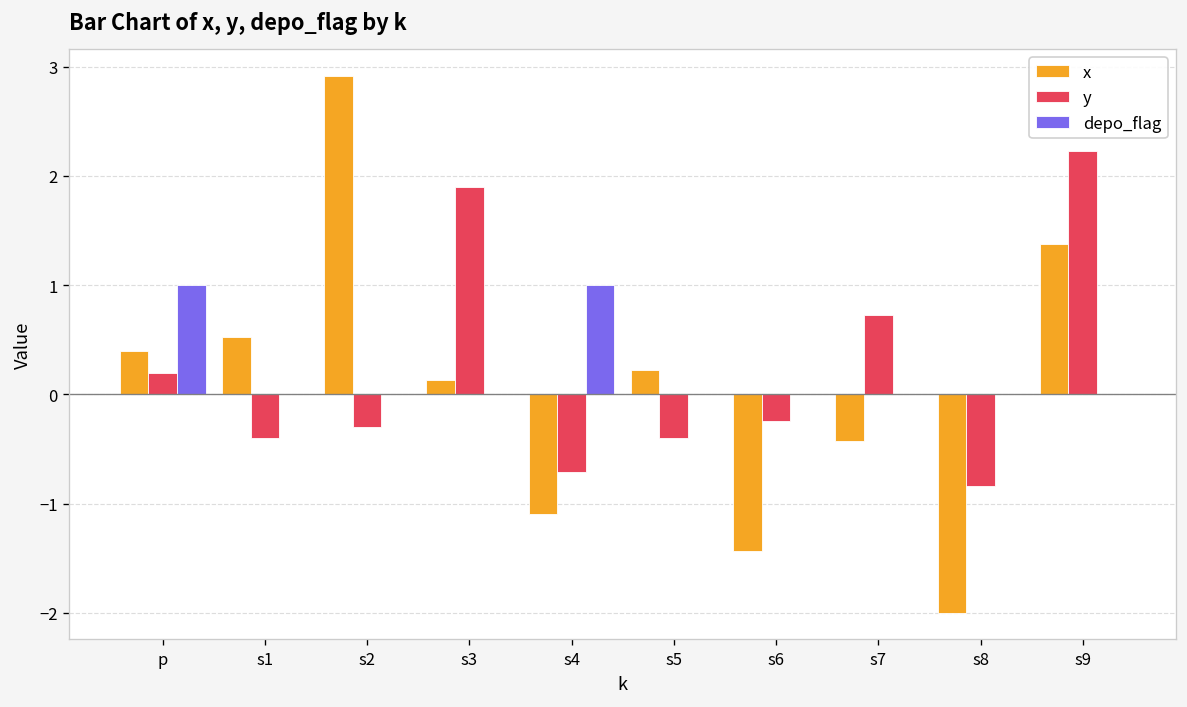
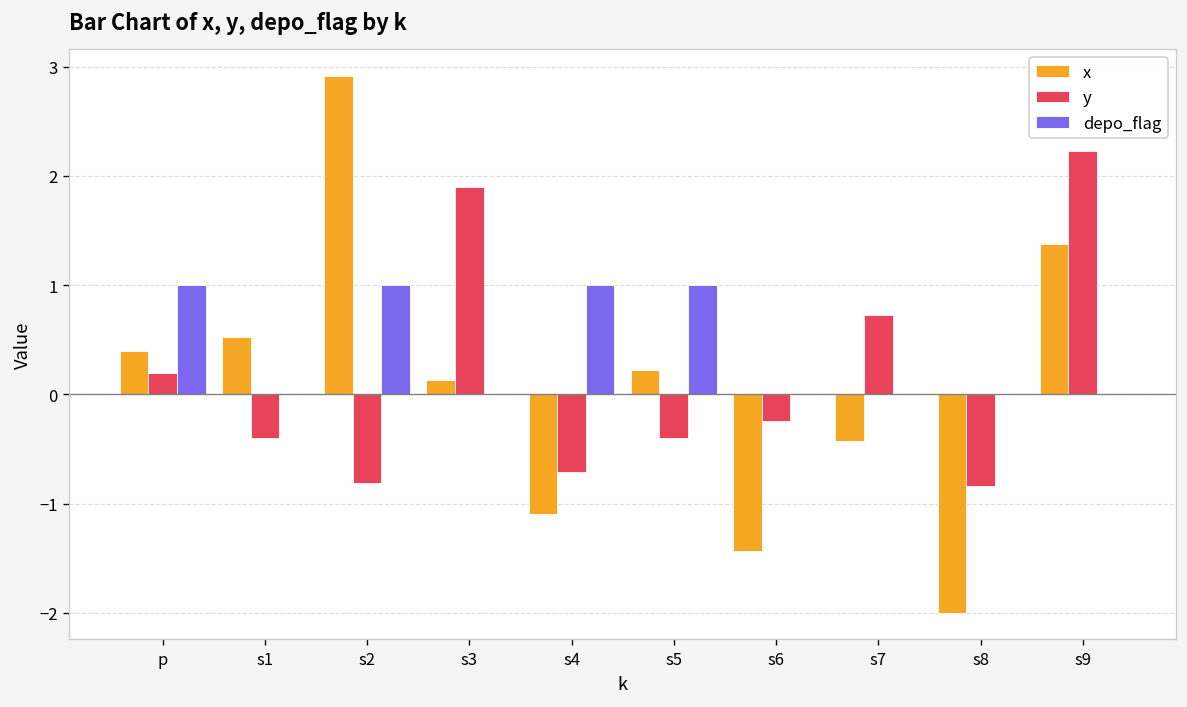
  {
    "x": {
      "p": 0.4,
      "s1": 0.5,
      "s2": 2.9,
      "s3": 0.1,
      "s4": -1.1,
      "s5": 0.2,
      "s6": -1.4,
      "s7": -0.4,
      "s8": -2.0,
      "s9": 1.4
    },
    "y": {
      "p": 0.2,
      "s1": -0.4,
-     "s2": -0.3,
+     "s2": -0.8,
      "s3": 1.9,
      "s4": -0.7,
      "s5": -0.4,
      "s6": -0.2,
      "s7": 0.7,
      "s8": -0.8,
      "s9": 2.2
    },
    "depo_flag": {
      "p": 1,
      "s1": 0,
-     "s2": 0,
+     "s2": 1,
      "s3": 0,
      "s4": 1,
-     "s5": 0,
+     "s5": 1,
      "s6": 0,
      "s7": 0,
      "s8": 0,
      "s9": 0
    }
  }
